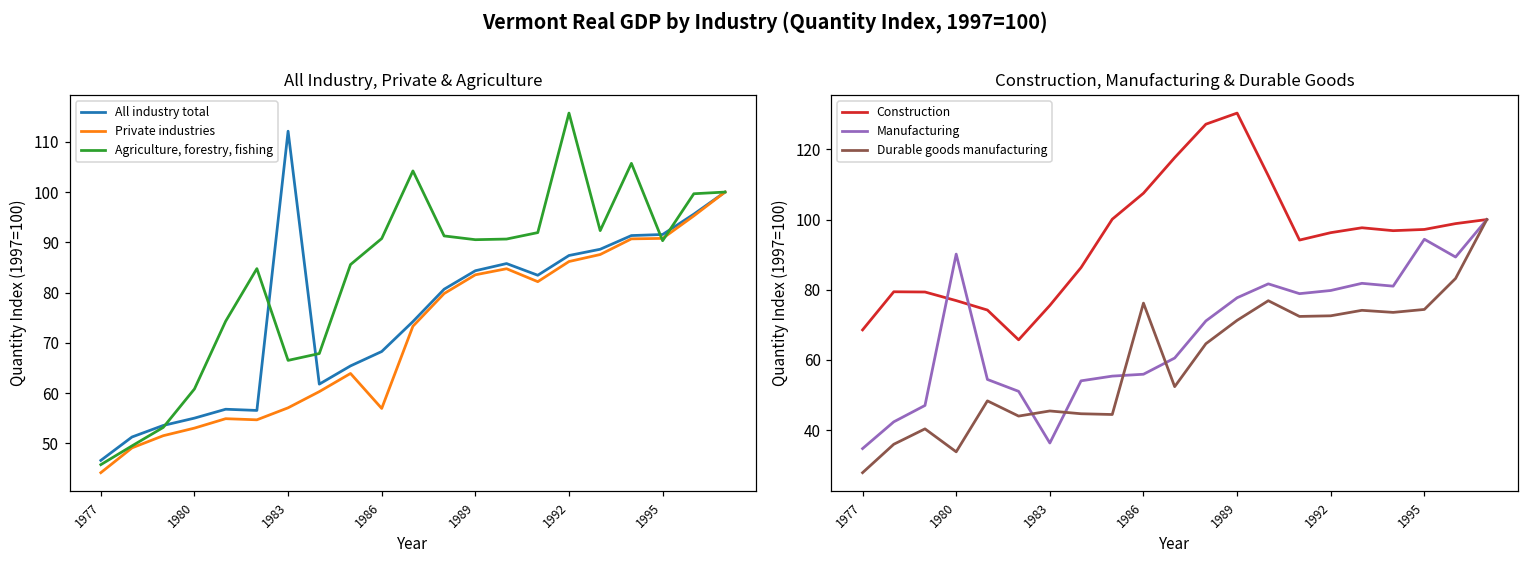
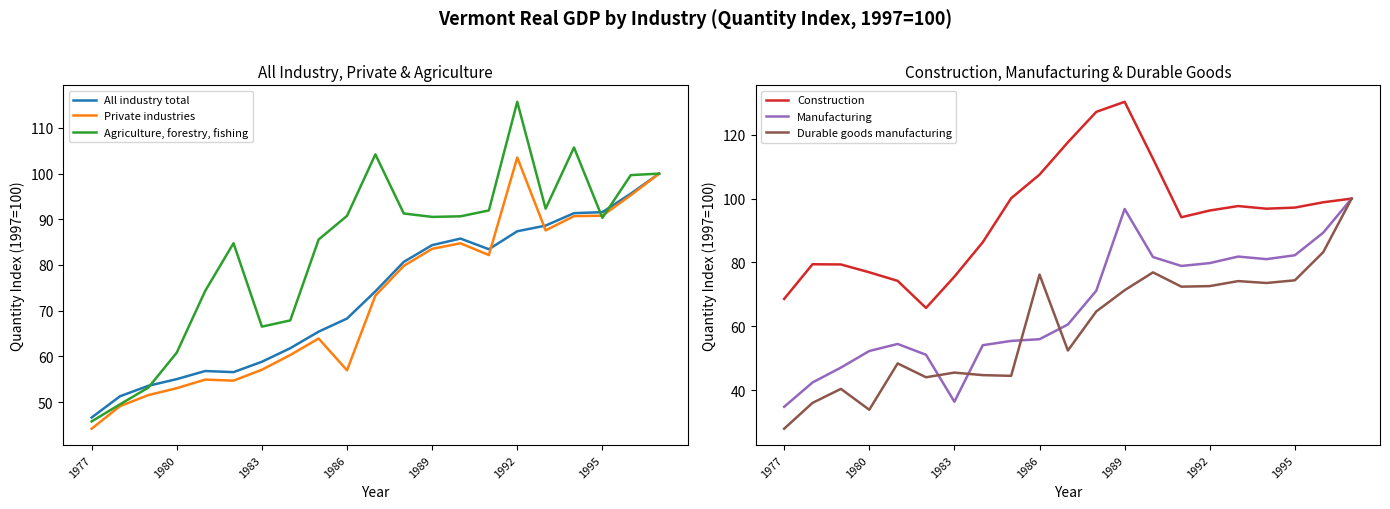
  {
    "All Industry, Private & Agriculture": {
      "All industry total": {
        "1977": 47,
        "1980": 55,
-       "1983": 112,
+       "1983": 59,
        "1986": 68,
        "1989": 84,
        "1992": 87,
        "1995": 92
      },
      "Private industries": {
        "1977": 44,
        "1980": 53,
        "1983": 57,
        "1986": 57,
        "1989": 84,
-       "1992": 86
+       "1992": 104
      },
      "Agriculture, forestry, fishing": {
        "1977": 46,
        "1980": 61,
        "1983": 67,
        "1986": 91,
        "1989": 91,
        "1992": 116
      }
    },
    "Construction, Manufacturing & Durable Goods": {
      "Construction": {
        "1977": 69,
        "1980": 77,
        "1983": 76,
        "1986": 108,
        "1989": 130,
        "1992": 96,
        "1995": 97
      },
      "Manufacturing": {
        "1977": 35,
-       "1980": 90,
+       "1980": 52,
        "1983": 36,
        "1986": 56,
-       "1989": 78,
+       "1989": 97,
        "1992": 80,
-       "1995": 94
+       "1995": 82
      },
      "Durable goods manufacturing": {
        "1977": 28,
        "1980": 34,
        "1983": 45,
        "1986": 76,
        "1989": 71,
        "1992": 73,
        "1995": 74
      }
    }
  }
